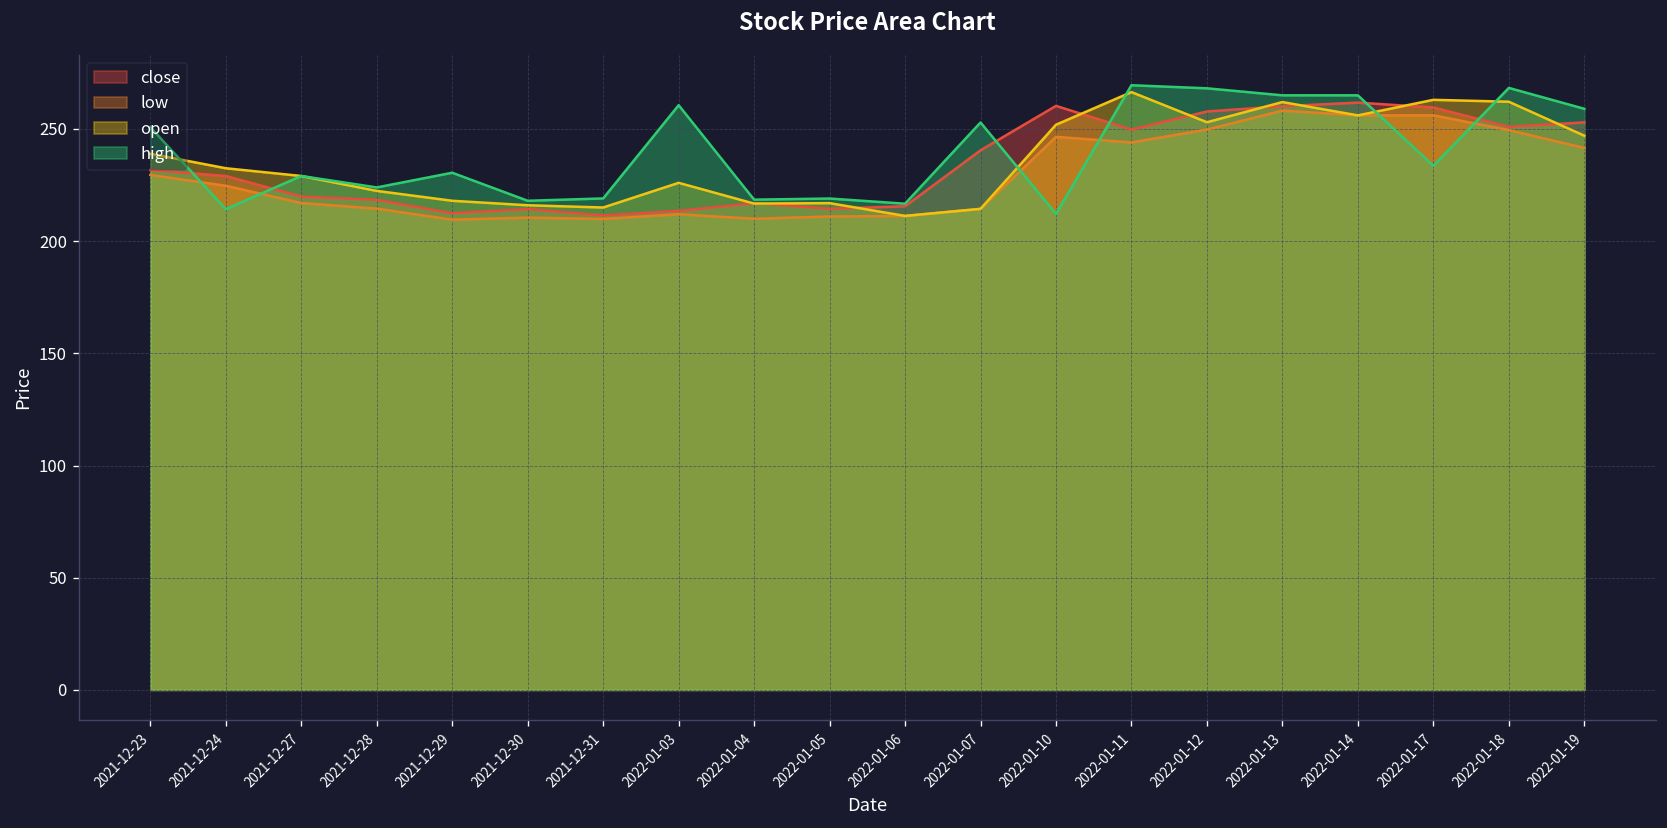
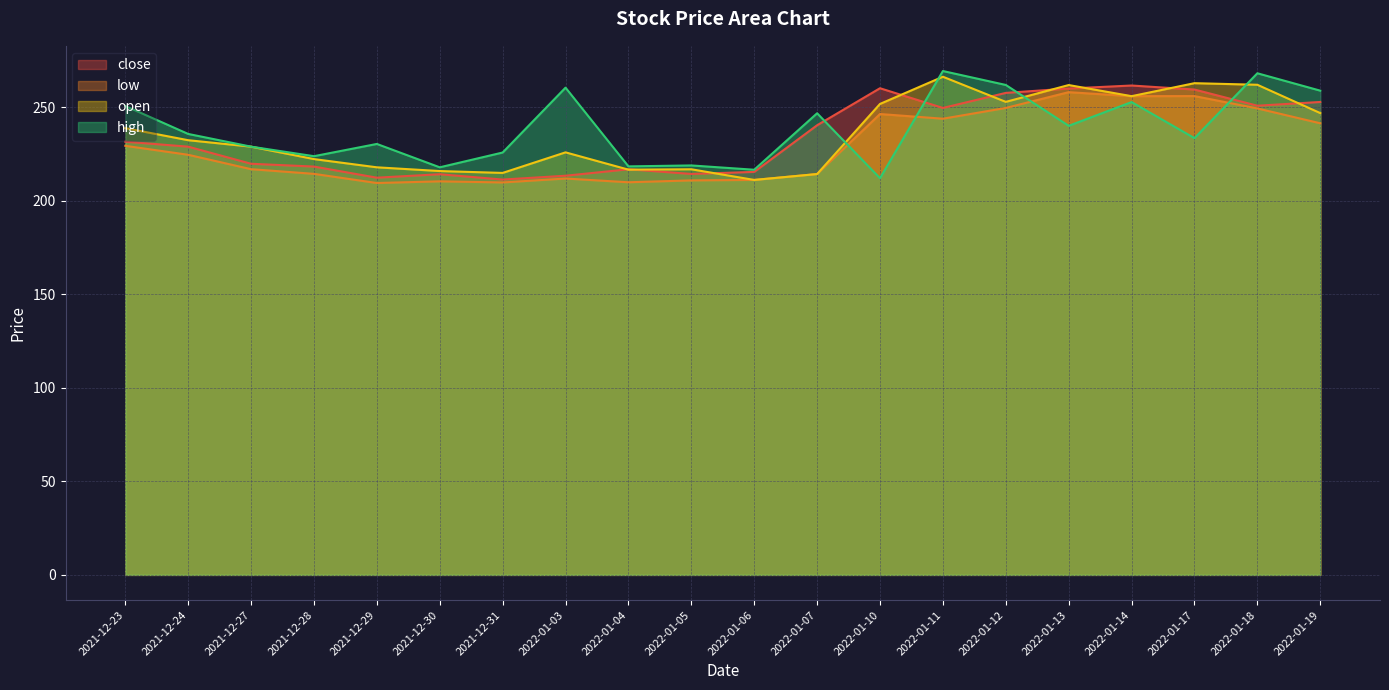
  {
    "high": {
-     "2021-12-24": 214,
+     "2021-12-24": 236,
      "2021-12-28": 224,
      "2021-12-29": 231,
      "2021-12-30": 218,
-     "2021-12-31": 219,
+     "2021-12-31": 226,
      "2022-01-03": 261,
      "2022-01-04": 219,
      "2022-01-05": 219,
-     "2022-01-07": 253,
+     "2022-01-07": 247,
      "2022-01-10": 212,
      "2022-01-11": 270,
-     "2022-01-12": 268,
-     "2022-01-13": 265,
-     "2022-01-14": 265,
+     "2022-01-12": 262,
+     "2022-01-13": 240,
+     "2022-01-14": 253,
      "2022-01-17": 234,
      "2022-01-18": 268,
      "2022-01-19": 259
    }
  }
